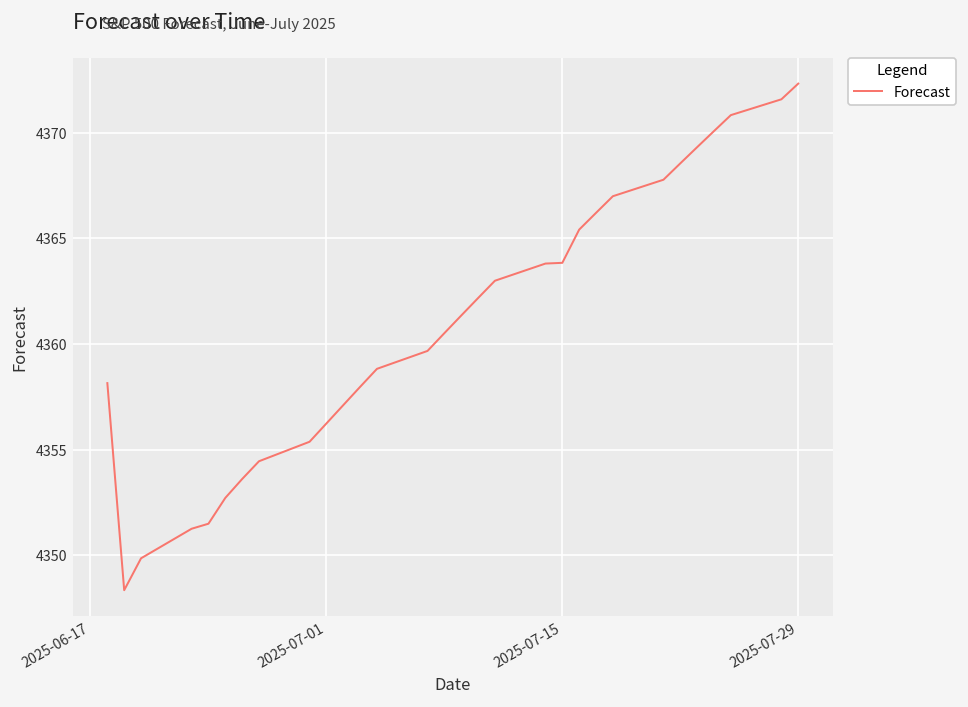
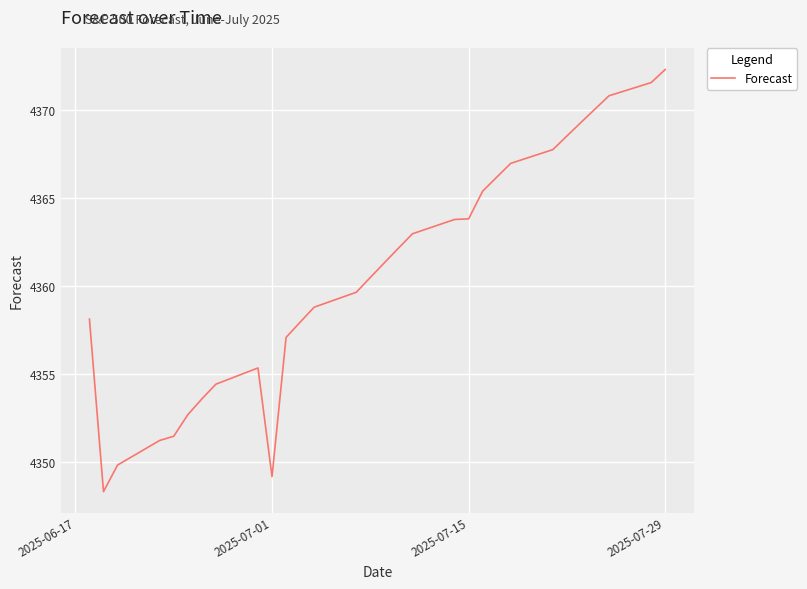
  {
-   "2025-07-01": 4356.2,
+   "2025-07-01": 4349.2,
    "2025-07-15": 4363.8,
    "2025-07-29": 4372.3
  }
